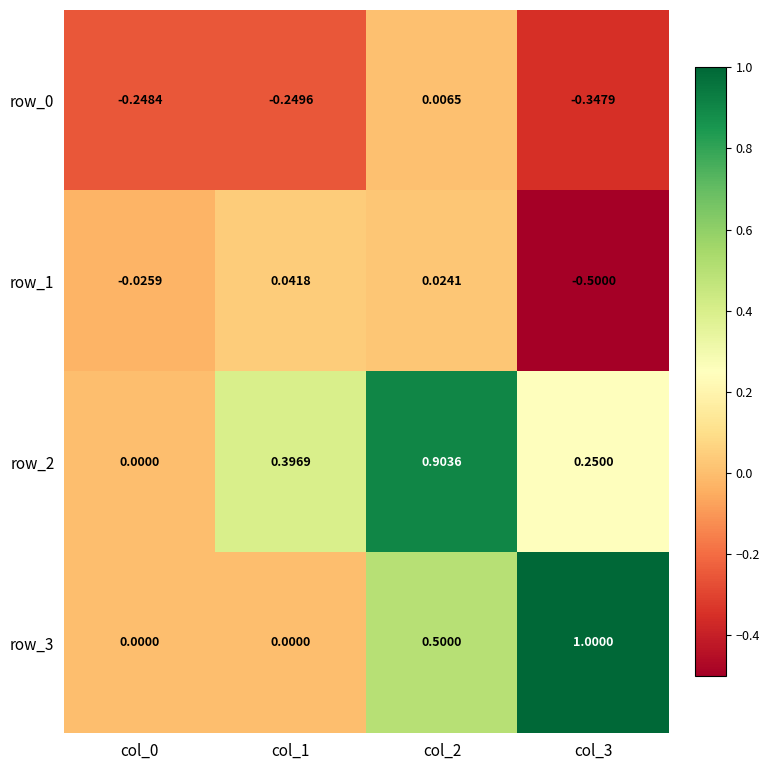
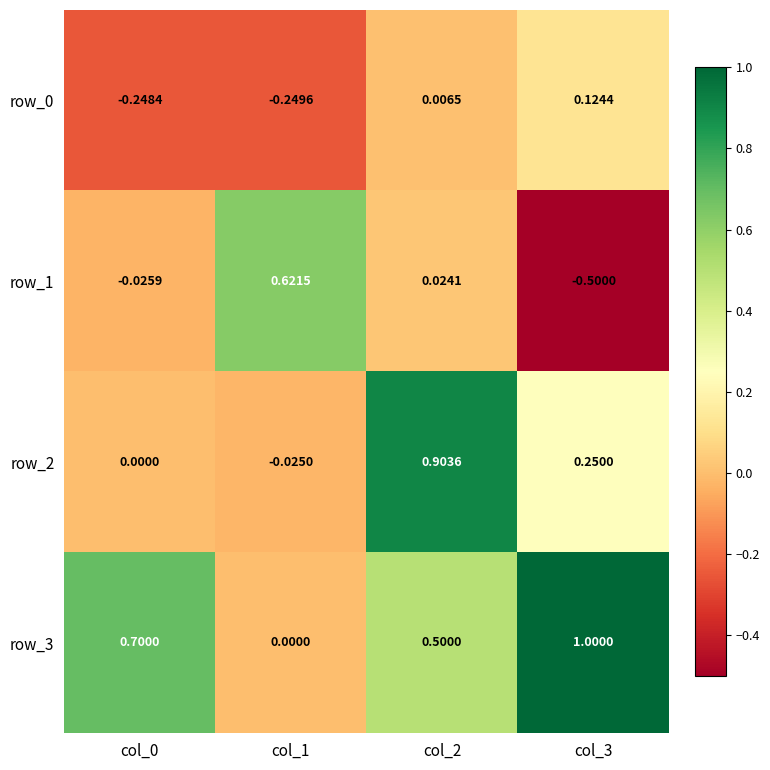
  {
    "row_0": {
      "col_0": -0.2484,
      "col_1": -0.2496,
      "col_2": 0.0065,
-     "col_3": -0.3479
+     "col_3": 0.1244
    },
    "row_1": {
      "col_0": -0.0259,
-     "col_1": 0.0418,
+     "col_1": 0.6215,
      "col_2": 0.0241,
      "col_3": -0.5000
    },
    "row_2": {
      "col_0": 0.0000,
-     "col_1": 0.3969,
+     "col_1": -0.0250,
      "col_2": 0.9036,
      "col_3": 0.2500
    },
    "row_3": {
-     "col_0": 0.0000,
+     "col_0": 0.7000,
      "col_1": 0.0000,
      "col_2": 0.5000,
      "col_3": 1.0000
    }
  }
